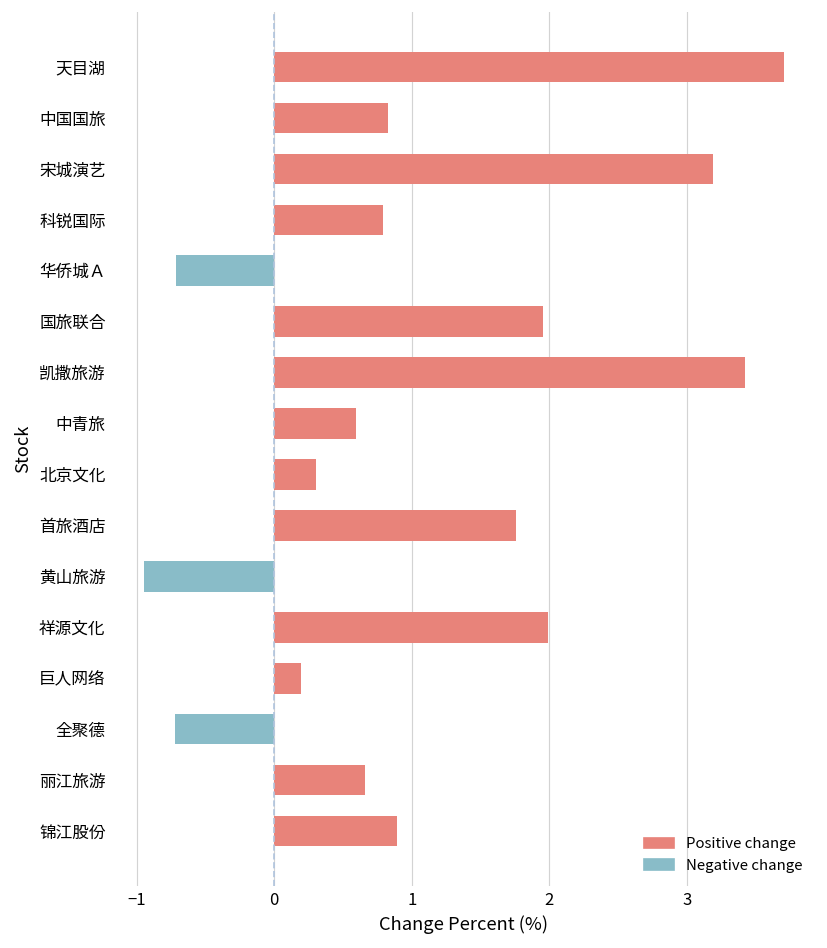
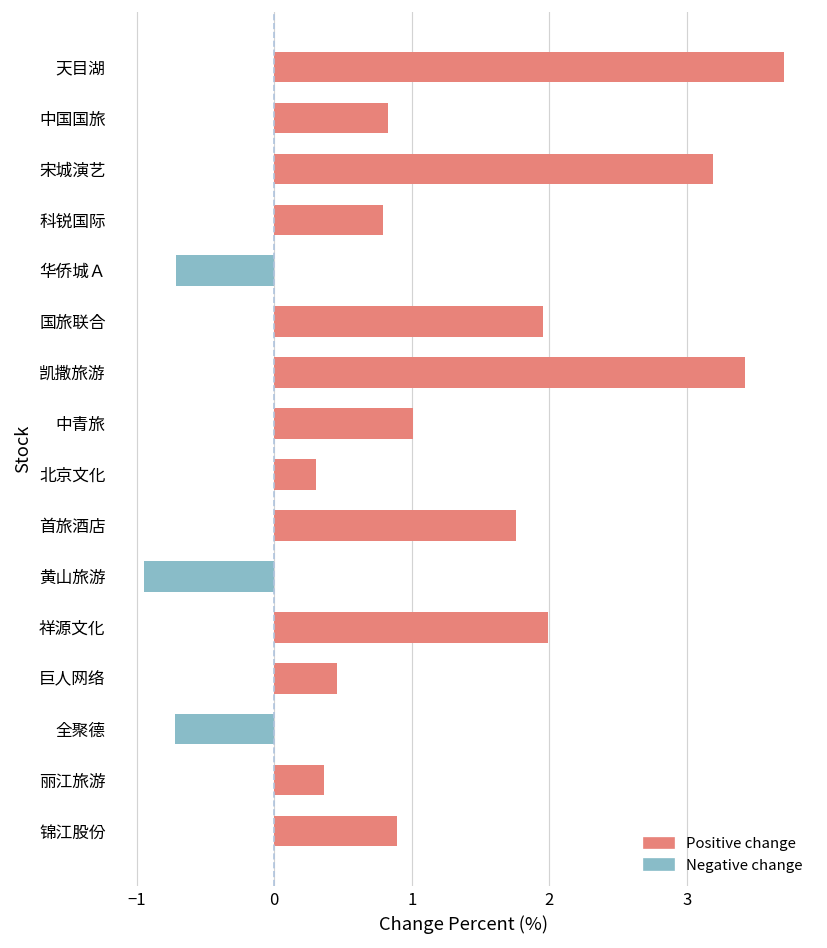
  {
    "天目湖": 3.71,
    "中国国旅": 0.83,
    "宋城演艺": 3.19,
    "科锐国际": 0.79,
    "华侨城Ａ": -0.71,
    "国旅联合": 1.95,
    "凯撒旅游": 3.43,
-   "中青旅": 0.60,
+   "中青旅": 1.01,
    "北京文化": 0.30,
    "首旅酒店": 1.76,
    "黄山旅游": -0.95,
    "祥源文化": 1.99,
-   "巨人网络": 0.20,
+   "巨人网络": 0.46,
    "全聚德": -0.72,
-   "丽江旅游": 0.66,
+   "丽江旅游": 0.36,
    "锦江股份": 0.89
  }
